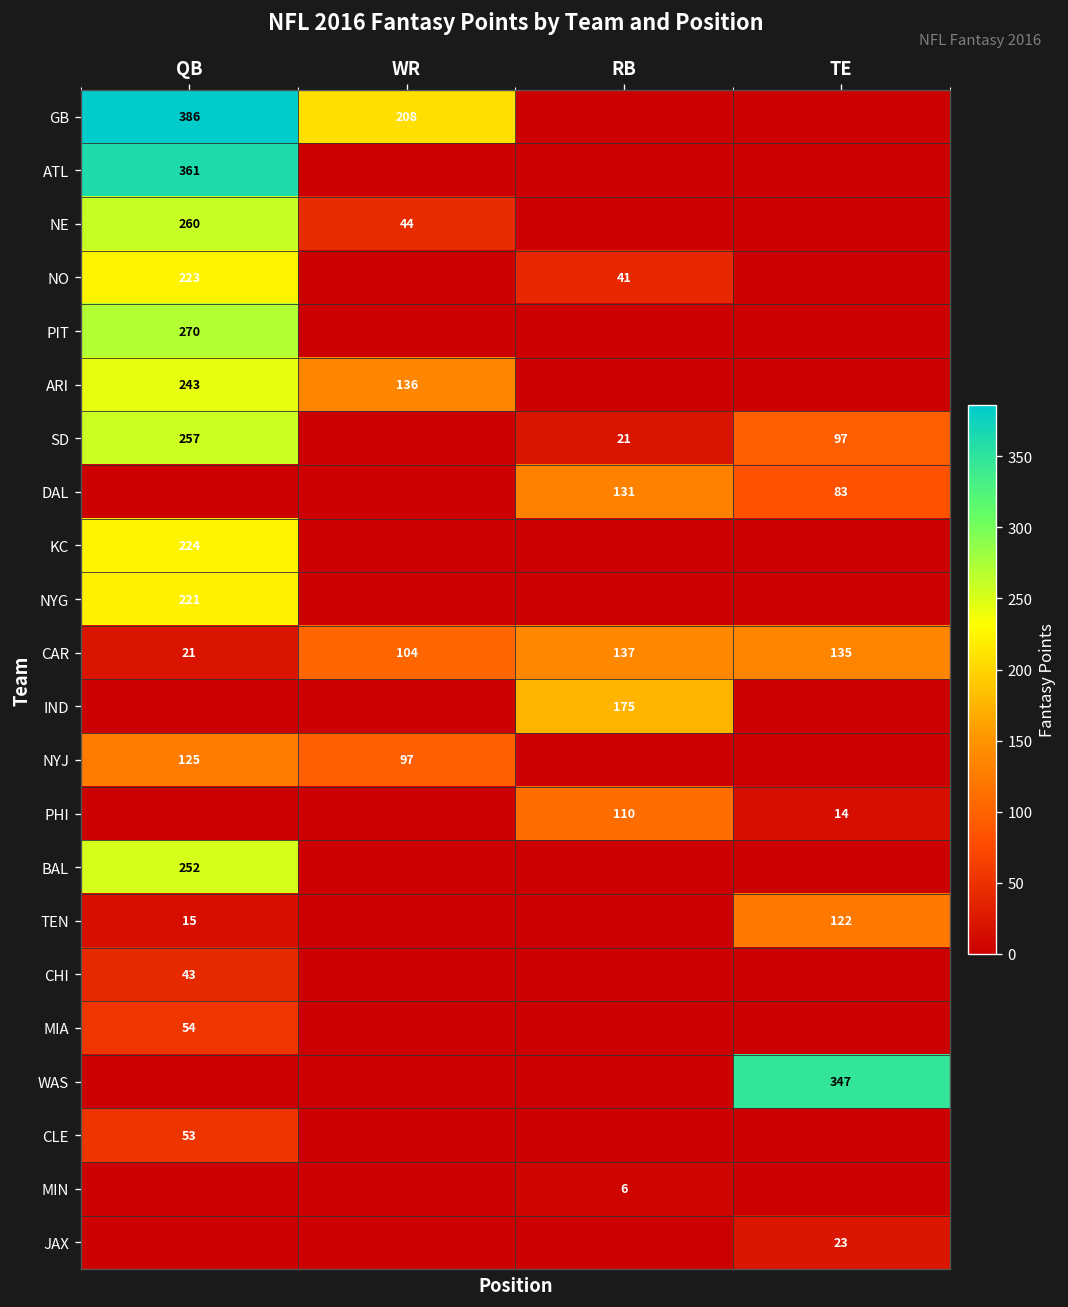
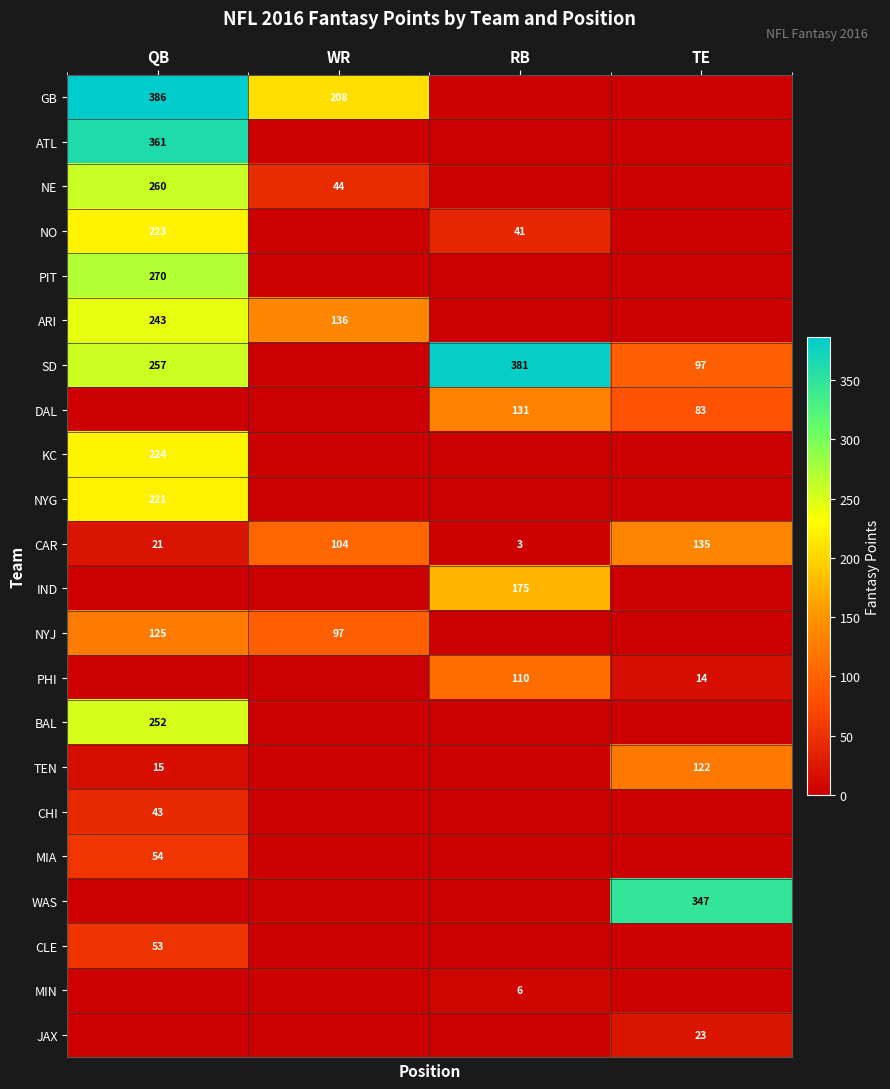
  {
    "GB": {
      "QB": 386,
      "WR": 208
    },
    "ATL": {
      "QB": 361
    },
    "NE": {
      "QB": 260,
      "WR": 44
    },
    "NO": {
      "QB": 223,
      "RB": 41
    },
    "PIT": {
      "QB": 270
    },
    "ARI": {
      "QB": 243,
      "WR": 136
    },
    "SD": {
      "QB": 257,
-     "RB": 21,
+     "RB": 381,
      "TE": 97
    },
    "DAL": {
      "RB": 131,
      "TE": 83
    },
    "KC": {
      "QB": 224
    },
    "NYG": {
      "QB": 221
    },
    "CAR": {
      "QB": 21,
      "WR": 104,
-     "RB": 137,
+     "RB": 3,
      "TE": 135
    },
    "IND": {
      "RB": 175
    },
    "NYJ": {
      "QB": 125,
      "WR": 97
    },
    "PHI": {
      "RB": 110,
      "TE": 14
    },
    "BAL": {
      "QB": 252
    },
    "TEN": {
      "QB": 15,
      "TE": 122
    },
    "CHI": {
      "QB": 43
    },
    "MIA": {
      "QB": 54
    },
    "WAS": {
      "TE": 347
    },
    "CLE": {
      "QB": 53
    },
    "MIN": {
      "RB": 6
    },
    "JAX": {
      "TE": 23
    }
  }
